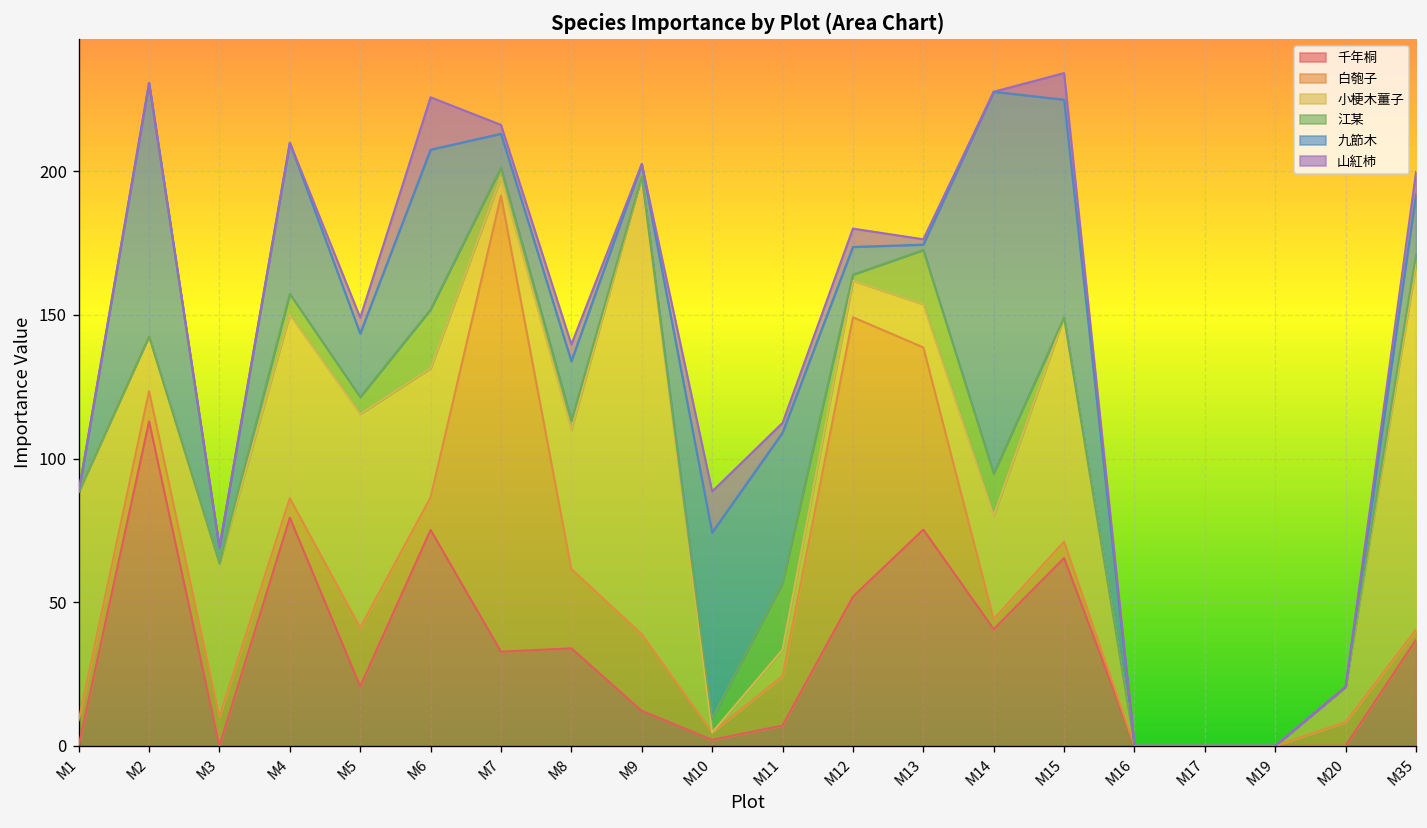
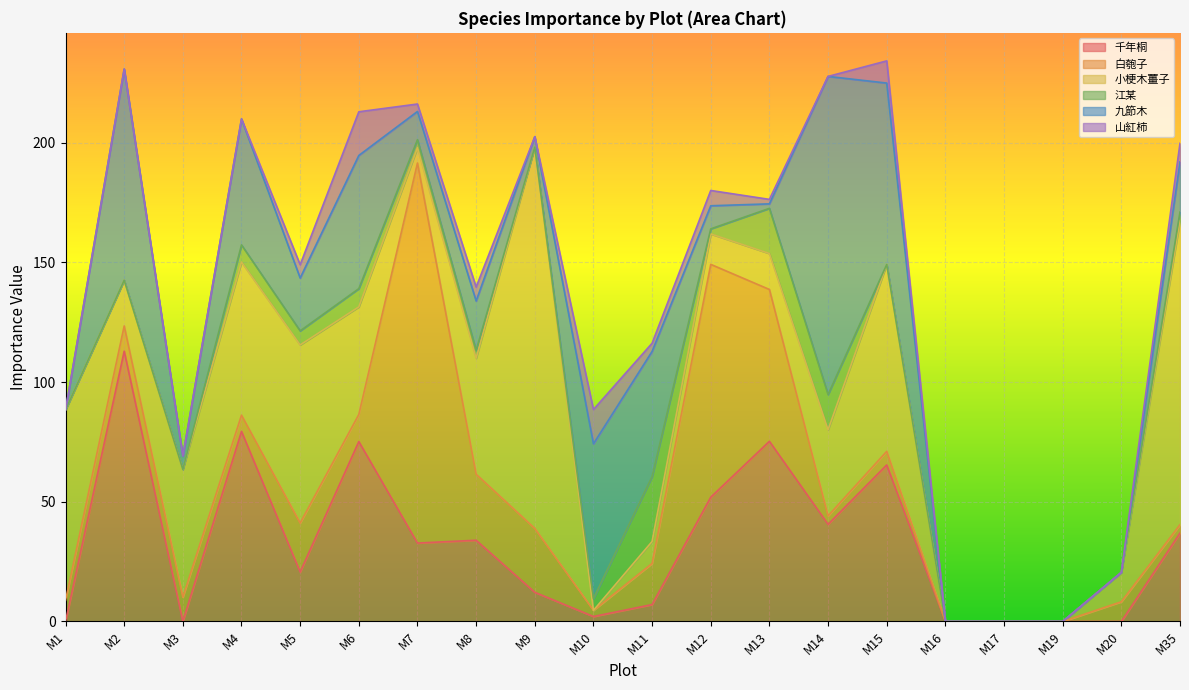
  {
    "江某": {
      "M4": 7,
      "M5": 6,
-     "M6": 20,
+     "M6": 8,
      "M7": 3,
      "M8": 3,
      "M10": 5,
-     "M11": 23,
+     "M11": 27,
      "M12": 2,
      "M13": 19,
      "M14": 15,
      "M35": 4
    },
    "九節木": {
      "M5": 22,
      "M6": 56,
      "M7": 12,
      "M8": 21,
      "M10": 65,
      "M11": 52,
      "M12": 10,
      "M13": 2,
      "M15": 76,
      "M35": 21
    },
    "山紅柿": {
      "M5": 6,
      "M6": 18,
      "M7": 3,
      "M8": 6,
      "M10": 14,
      "M11": 3,
      "M12": 6,
      "M13": 2,
      "M15": 9,
      "M35": 8
    }
  }
